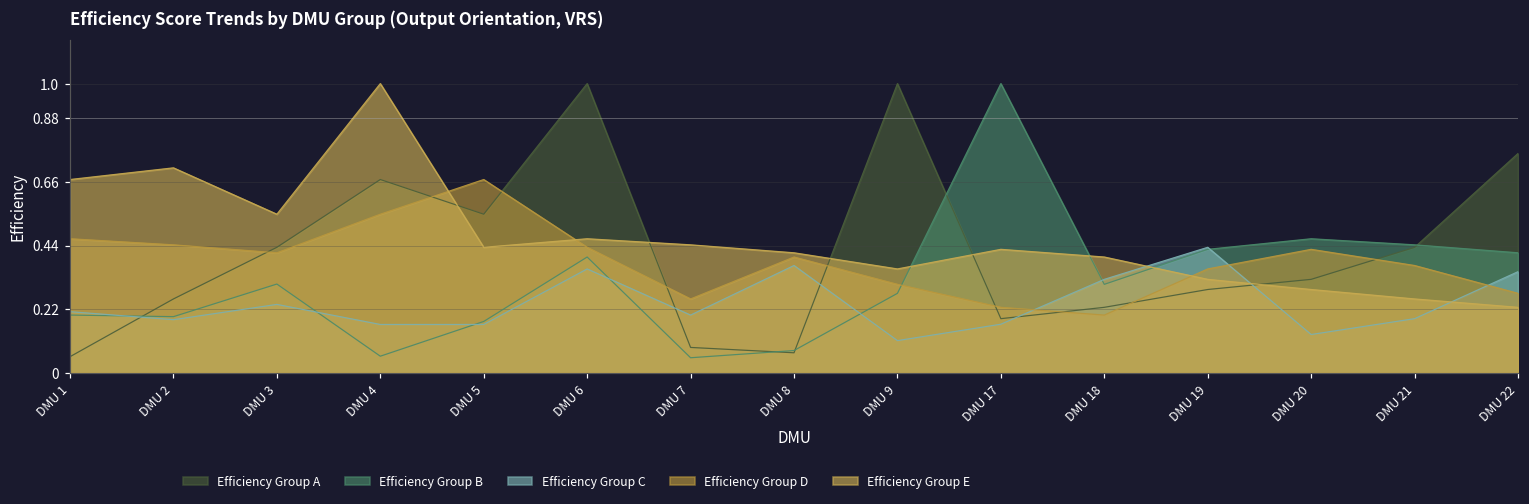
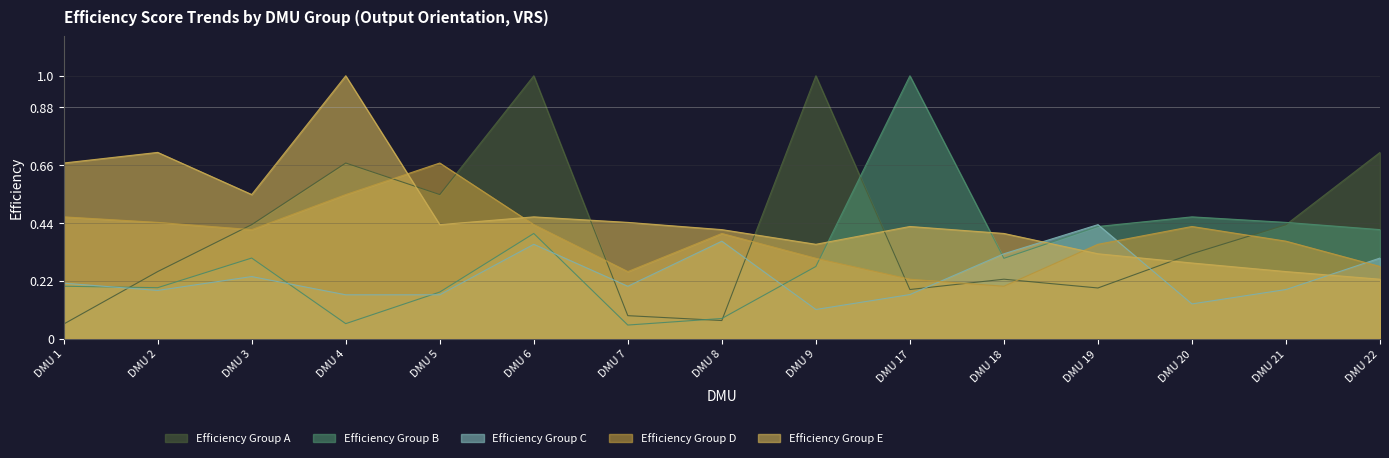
  {
    "Efficiency Group A": {
      "DMU 1": 0.06,
      "DMU 2": 0.26,
      "DMU 3": 0.43,
      "DMU 4": 0.67,
      "DMU 5": 0.55,
      "DMU 6": 1.00,
      "DMU 7": 0.09,
      "DMU 9": 1.00,
      "DMU 17": 0.19,
      "DMU 18": 0.23,
-     "DMU 19": 0.29,
+     "DMU 19": 0.19,
      "DMU 20": 0.32,
-     "DMU 22": 0.76
+     "DMU 22": 0.71
    },
    "Efficiency Group B": {
      "DMU 1": 0.20,
      "DMU 2": 0.19,
      "DMU 3": 0.31,
      "DMU 4": 0.06,
      "DMU 5": 0.18,
      "DMU 6": 0.40,
      "DMU 7": 0.05,
      "DMU 9": 0.27,
      "DMU 17": 1.00,
      "DMU 18": 0.31,
      "DMU 20": 0.46,
      "DMU 22": 0.41
    },
    "Efficiency Group C": {
      "DMU 1": 0.21,
      "DMU 2": 0.18,
      "DMU 3": 0.24,
      "DMU 4": 0.17,
      "DMU 5": 0.17,
      "DMU 6": 0.36,
      "DMU 7": 0.20,
      "DMU 8": 0.37,
      "DMU 9": 0.11,
      "DMU 17": 0.17,
      "DMU 18": 0.32,
      "DMU 20": 0.13,
      "DMU 21": 0.19,
-     "DMU 22": 0.35
+     "DMU 22": 0.31
    }
  }
